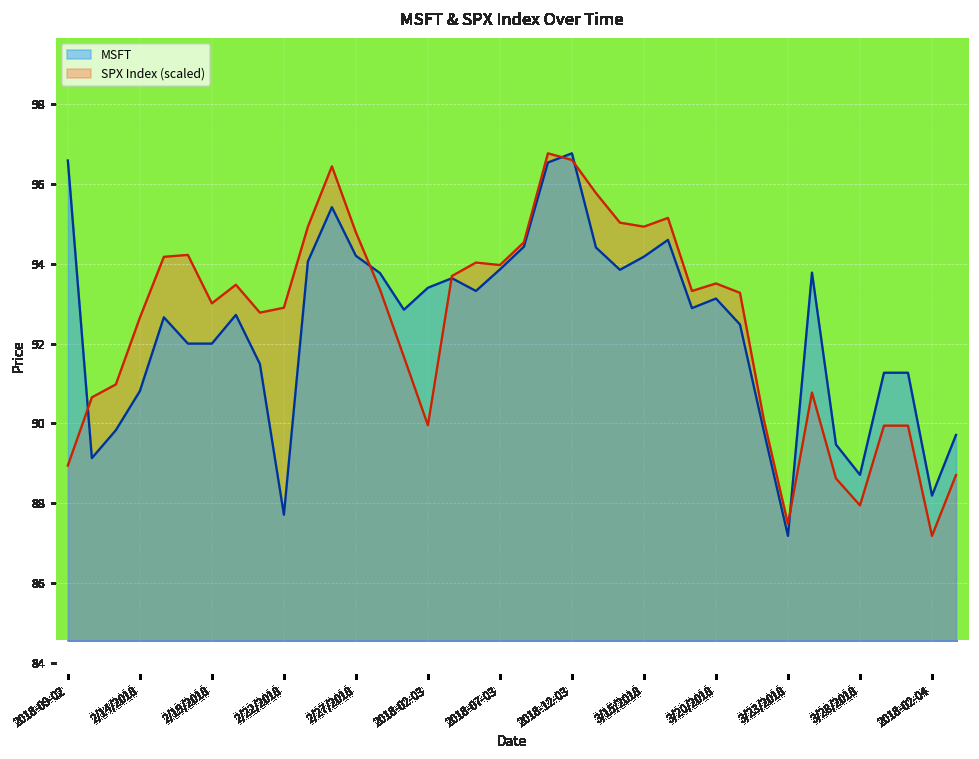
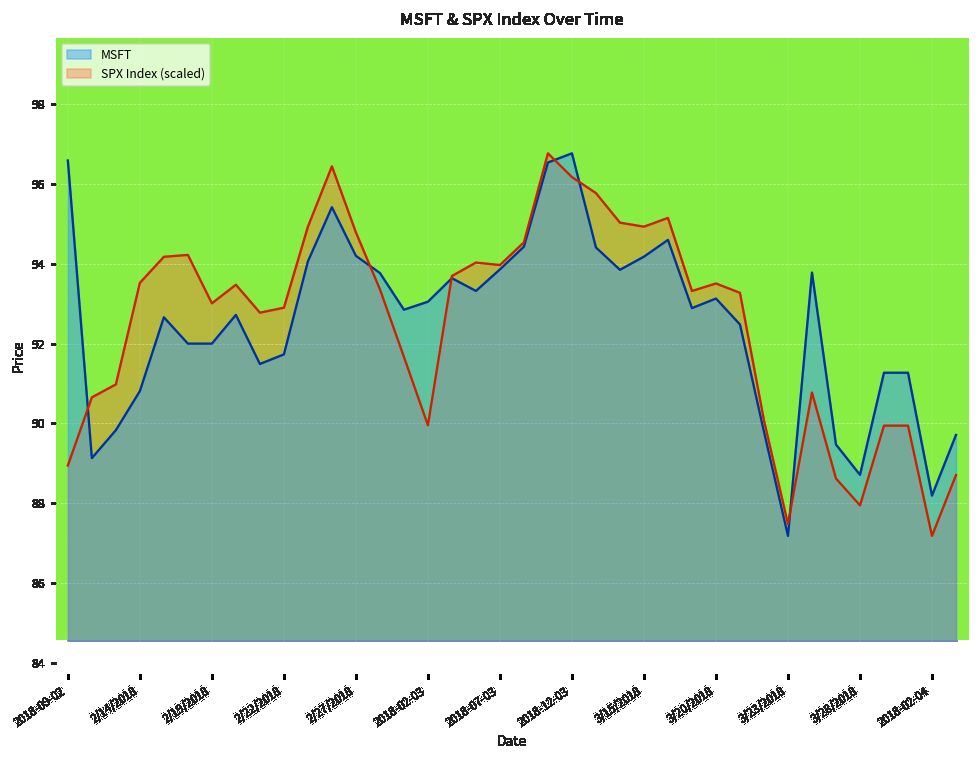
  {
    "MSFT": {
      "2018-09-02": 96.6,
      "2/14/2018": 90.8,
      "2/19/2018": 92.0,
-     "2/22/2018": 87.7,
+     "2/22/2018": 91.7,
      "2/27/2018": 94.2,
-     "2018-02-03": 93.4,
+     "2018-02-03": 93.1,
      "2018-07-03": 93.9,
      "2018-12-03": 96.8,
      "3/15/2018": 94.2,
      "3/20/2018": 93.1,
      "3/23/2018": 87.2,
      "3/28/2018": 88.7,
      "2018-02-04": 88.2
    },
    "SPX Index (scaled)": {
      "2018-09-02": 88.9,
-     "2/14/2018": 92.6,
+     "2/14/2018": 93.5,
      "2/19/2018": 93.0,
      "2/22/2018": 92.9,
      "2/27/2018": 94.8,
      "2018-02-03": 90.0,
      "2018-07-03": 94.0,
-     "2018-12-03": 96.6,
+     "2018-12-03": 96.2,
      "3/15/2018": 94.9,
      "3/20/2018": 93.5,
      "3/23/2018": 87.5,
      "3/28/2018": 87.9,
      "2018-02-04": 87.2
    }
  }
